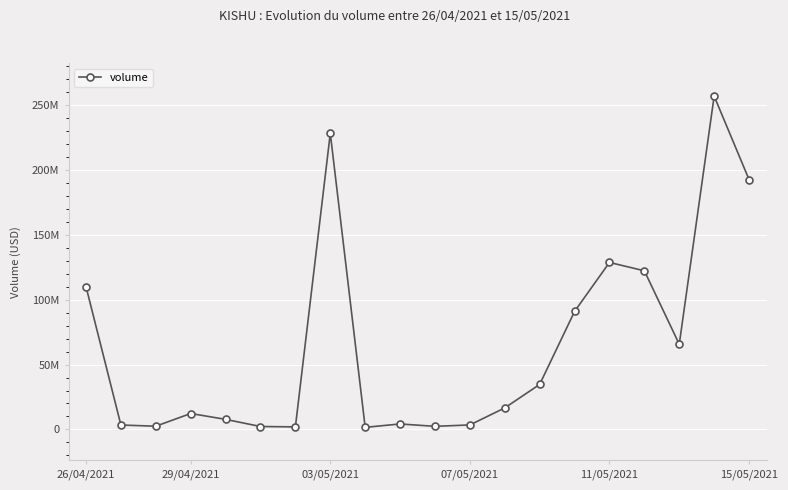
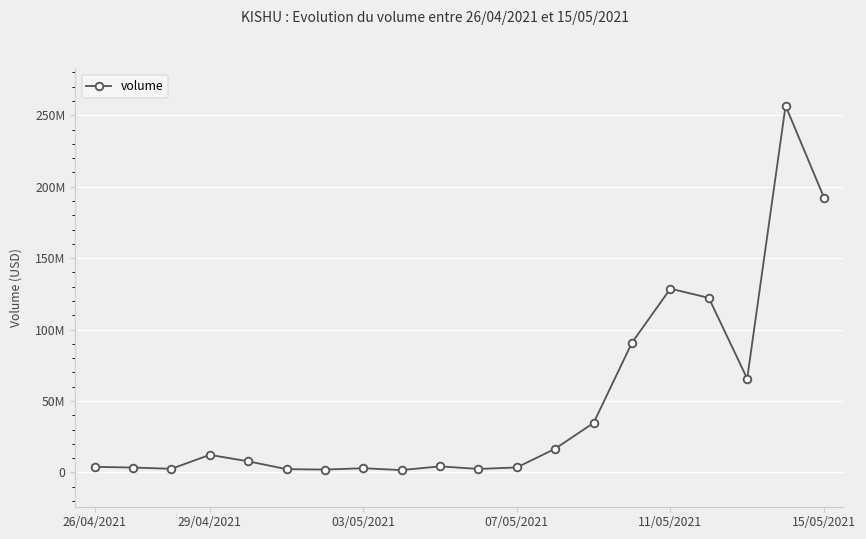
  {
-   "26/04/2021": 110000000,
+   "26/04/2021": 4000000,
    "29/04/2021": 12000000,
-   "03/05/2021": 228000000,
+   "03/05/2021": 3000000,
    "07/05/2021": 3000000,
    "11/05/2021": 129000000,
    "15/05/2021": 192000000
  }
